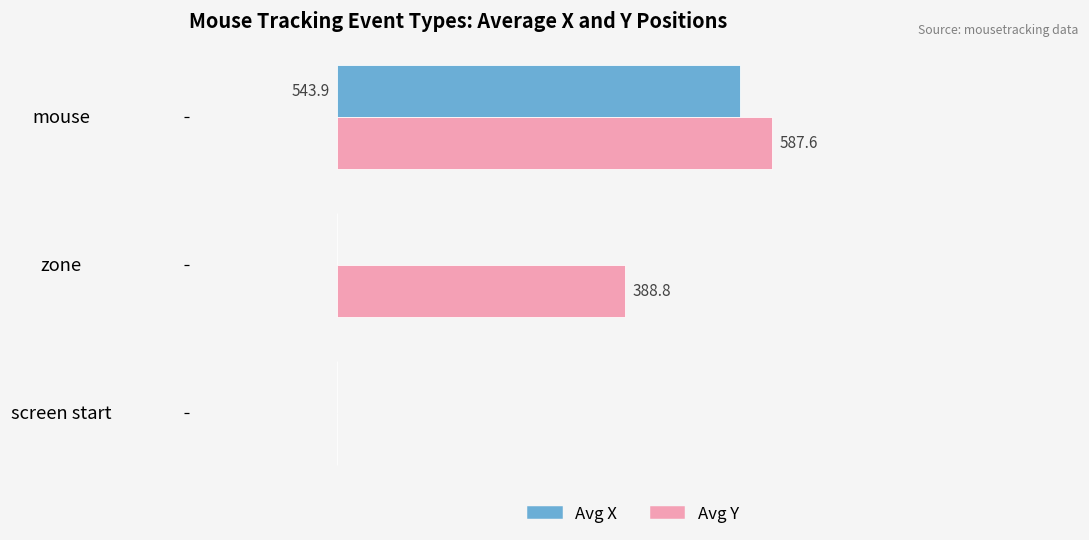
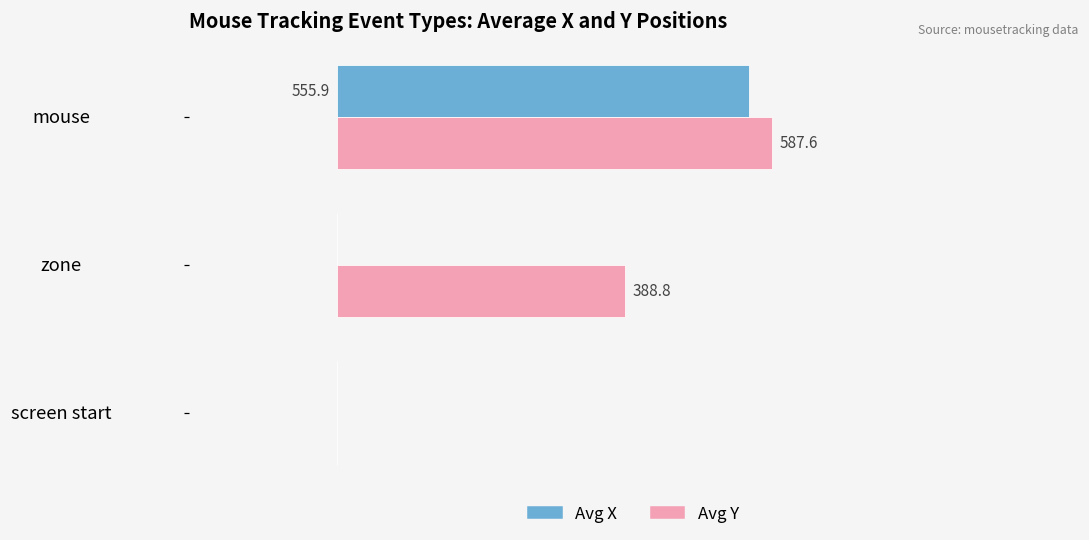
  {
    "Avg X": {
-     "mouse": 543.9
+     "mouse": 555.9
    },
    "Avg Y": {
      "mouse": 587.6,
      "zone": 388.8
    }
  }
